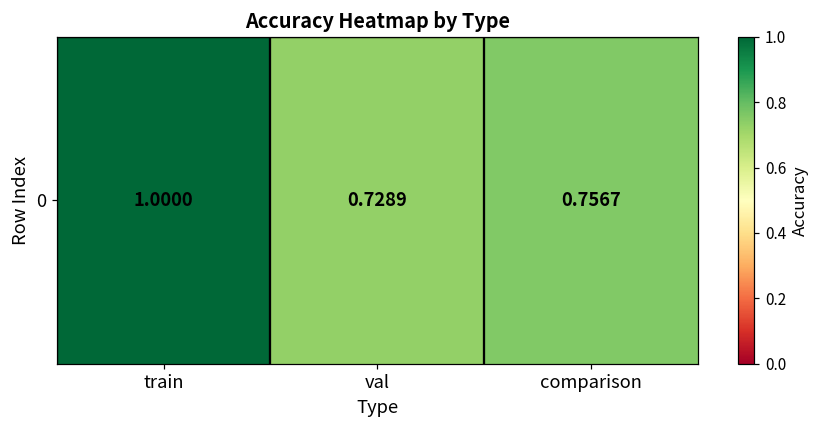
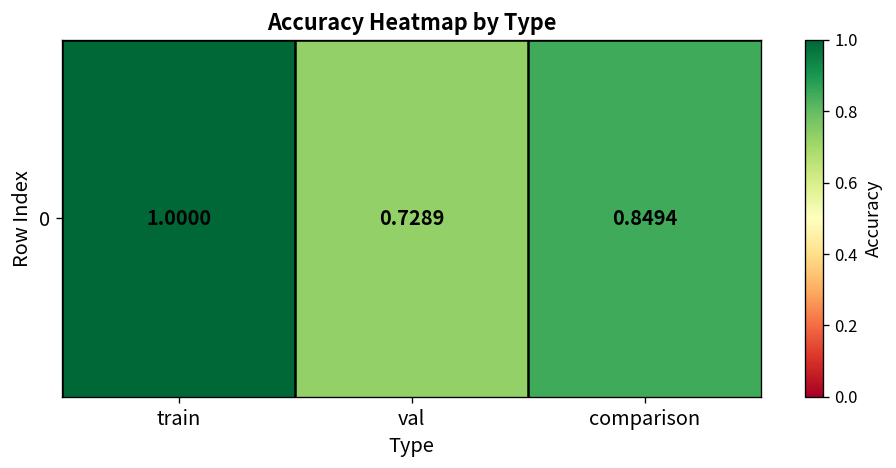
  {
    "0": {
      "train": 1.0000,
      "val": 0.7289,
-     "comparison": 0.7567
+     "comparison": 0.8494
    }
  }
